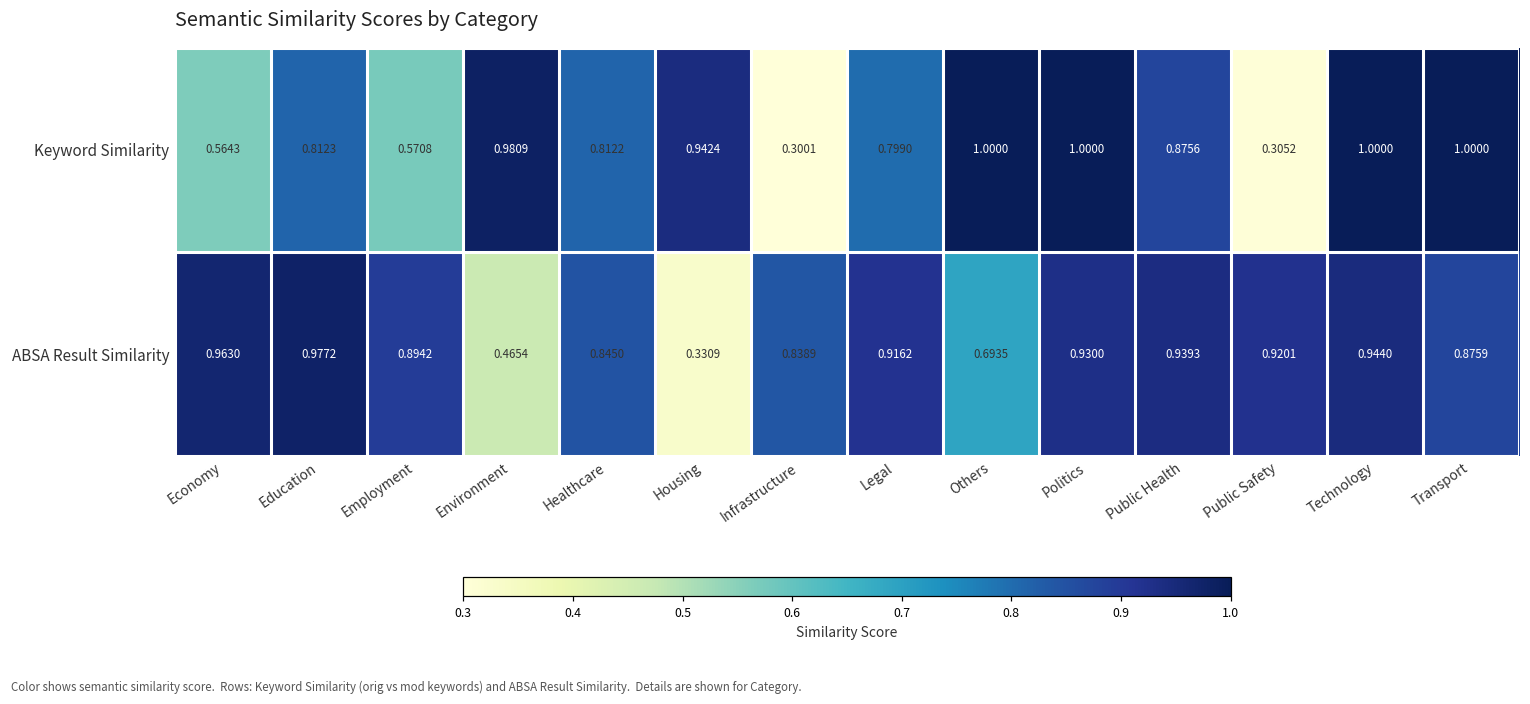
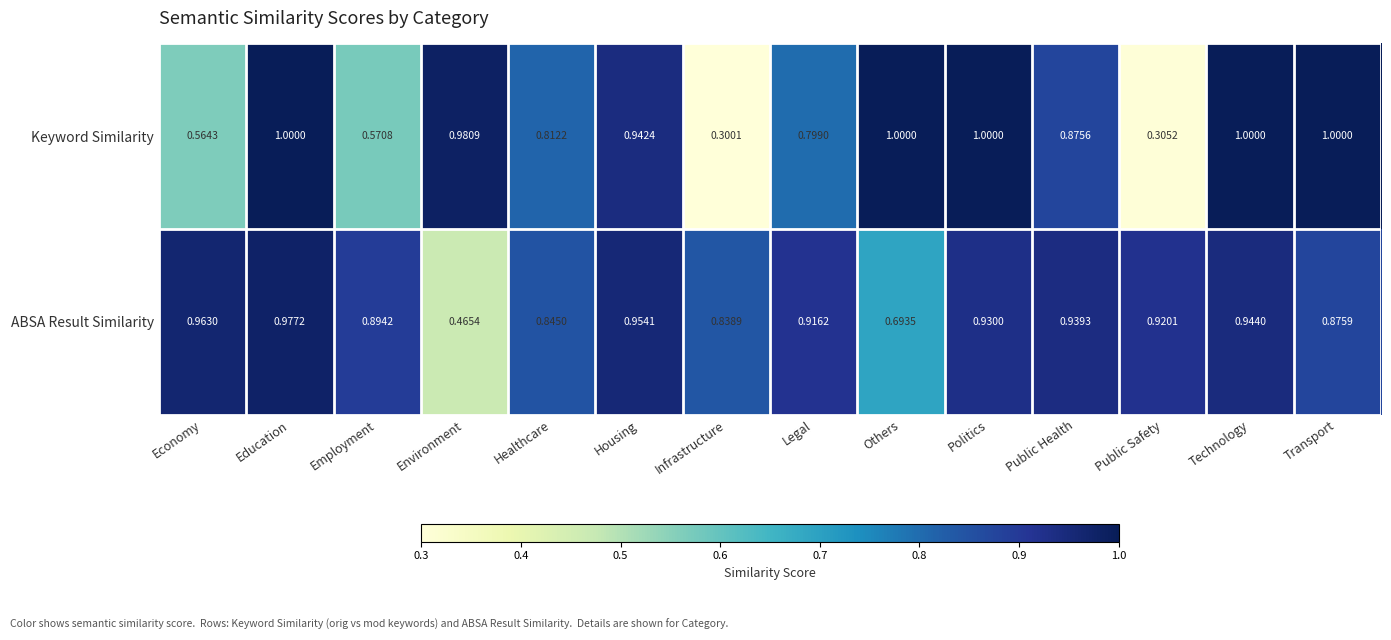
  {
    "Keyword Similarity": {
      "Economy": 0.5643,
-     "Education": 0.8123,
+     "Education": 1.0000,
      "Employment": 0.5708,
      "Environment": 0.9809,
      "Healthcare": 0.8122,
      "Housing": 0.9424,
      "Infrastructure": 0.3001,
      "Legal": 0.7990,
      "Others": 1.0000,
      "Politics": 1.0000,
      "Public Health": 0.8756,
      "Public Safety": 0.3052,
      "Technology": 1.0000,
      "Transport": 1.0000
    },
    "ABSA Result Similarity": {
      "Economy": 0.9630,
      "Education": 0.9772,
      "Employment": 0.8942,
      "Environment": 0.4654,
      "Healthcare": 0.8450,
-     "Housing": 0.3309,
+     "Housing": 0.9541,
      "Infrastructure": 0.8389,
      "Legal": 0.9162,
      "Others": 0.6935,
      "Politics": 0.9300,
      "Public Health": 0.9393,
      "Public Safety": 0.9201,
      "Technology": 0.9440,
      "Transport": 0.8759
    }
  }
